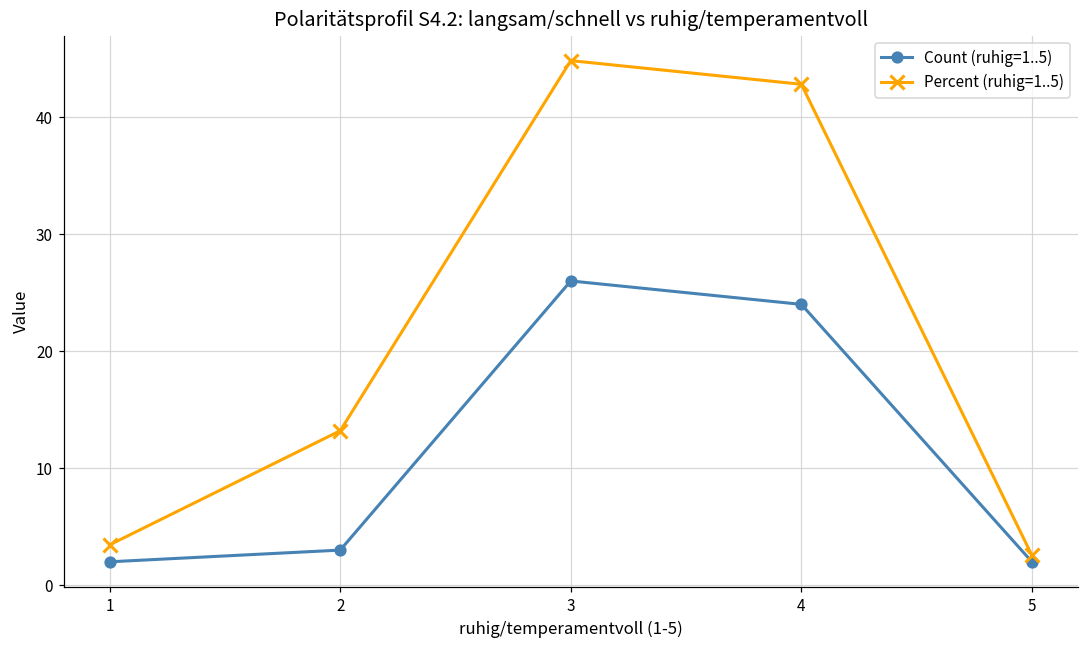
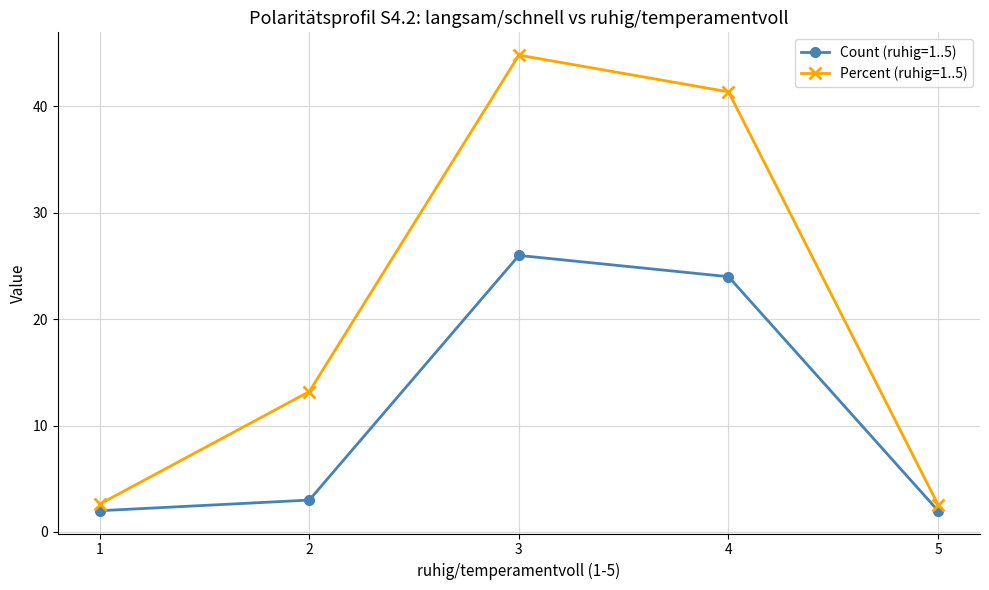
  {
    "Count (ruhig=1..5)": {
      "1": 2.0,
      "2": 3.0,
      "3": 26.0,
      "4": 24.0,
      "5": 2.0
    },
    "Percent (ruhig=1..5)": {
-     "1": 3.5,
+     "1": 2.6,
      "2": 13.2,
      "3": 44.8,
-     "4": 42.8,
+     "4": 41.4,
      "5": 2.6
    }
  }
